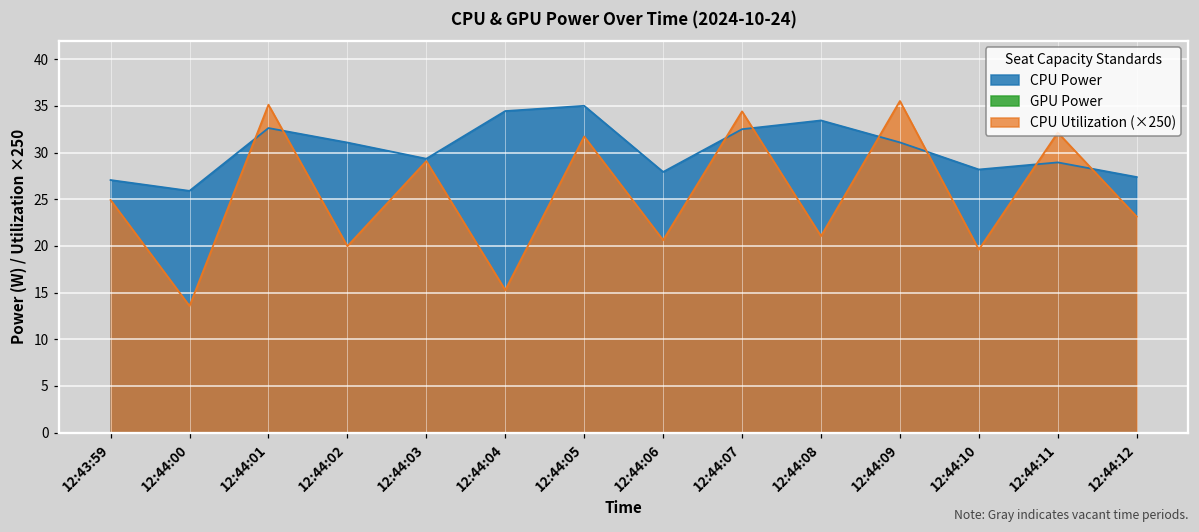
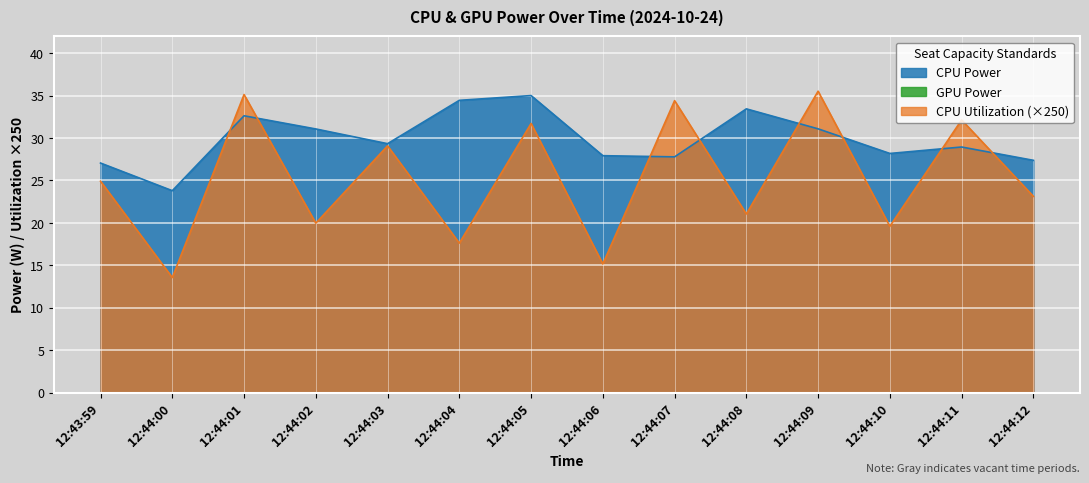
  {
    "CPU Power": {
      "12:43:59": 27,
-     "12:44:00": 26,
+     "12:44:00": 24,
      "12:44:01": 33,
      "12:44:02": 31,
      "12:44:04": 34,
      "12:44:05": 35,
      "12:44:06": 28,
-     "12:44:07": 33,
+     "12:44:07": 28,
      "12:44:08": 33,
      "12:44:09": 31,
      "12:44:10": 28,
      "12:44:11": 29,
      "12:44:12": 27
    },
    "GPU Power": {
      "12:43:59": 0,
      "12:44:00": 0,
      "12:44:01": 0,
      "12:44:02": 0,
      "12:44:03": 0,
      "12:44:04": 0,
      "12:44:05": 0,
      "12:44:06": 0,
      "12:44:07": 0,
      "12:44:08": 0,
      "12:44:09": 0,
      "12:44:10": 0,
      "12:44:11": 0,
      "12:44:12": 0
    },
    "CPU Utilization (×250)": {
      "12:43:59": 25,
      "12:44:00": 14,
      "12:44:01": 35,
      "12:44:02": 20,
-     "12:44:04": 15,
+     "12:44:04": 18,
      "12:44:05": 32,
-     "12:44:06": 21,
+     "12:44:06": 15,
      "12:44:07": 34,
      "12:44:08": 21,
      "12:44:09": 36,
      "12:44:10": 20,
      "12:44:12": 23
    }
  }
